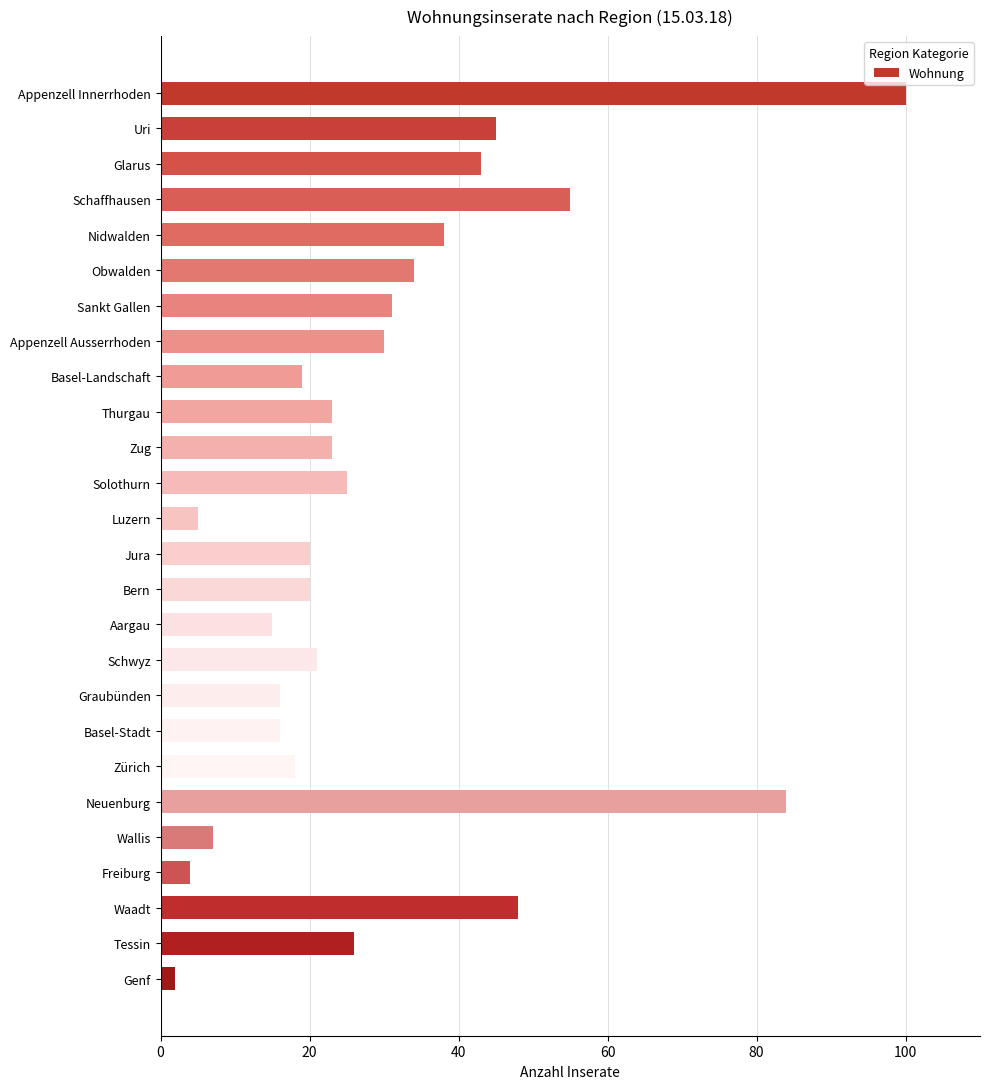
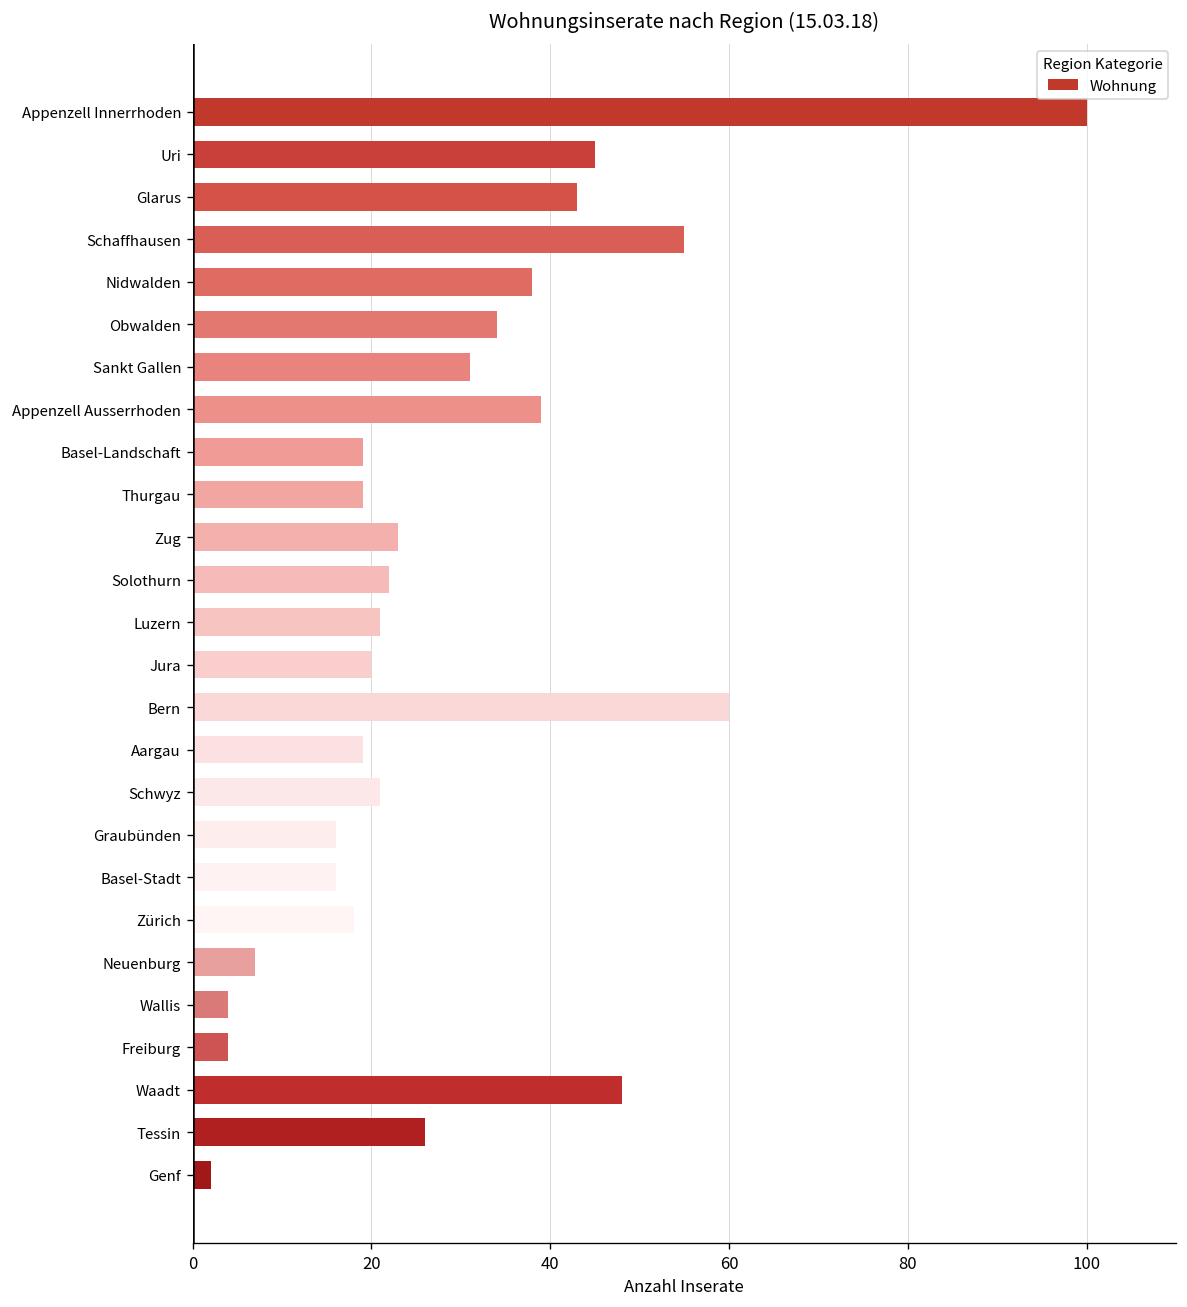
  {
    "Appenzell Innerrhoden": 100,
    "Uri": 45,
    "Glarus": 43,
    "Schaffhausen": 55,
    "Nidwalden": 38,
    "Obwalden": 34,
    "Sankt Gallen": 31,
-   "Appenzell Ausserrhoden": 30,
+   "Appenzell Ausserrhoden": 39,
    "Basel-Landschaft": 19,
-   "Thurgau": 23,
+   "Thurgau": 19,
    "Zug": 23,
-   "Solothurn": 25,
-   "Luzern": 5,
+   "Solothurn": 22,
+   "Luzern": 21,
    "Jura": 20,
-   "Bern": 20,
-   "Aargau": 15,
+   "Bern": 60,
+   "Aargau": 19,
    "Schwyz": 21,
    "Graubünden": 16,
    "Basel-Stadt": 16,
    "Zürich": 18,
-   "Neuenburg": 84,
-   "Wallis": 7,
+   "Neuenburg": 7,
+   "Wallis": 4,
    "Freiburg": 4,
    "Waadt": 48,
    "Tessin": 26,
    "Genf": 2
  }
